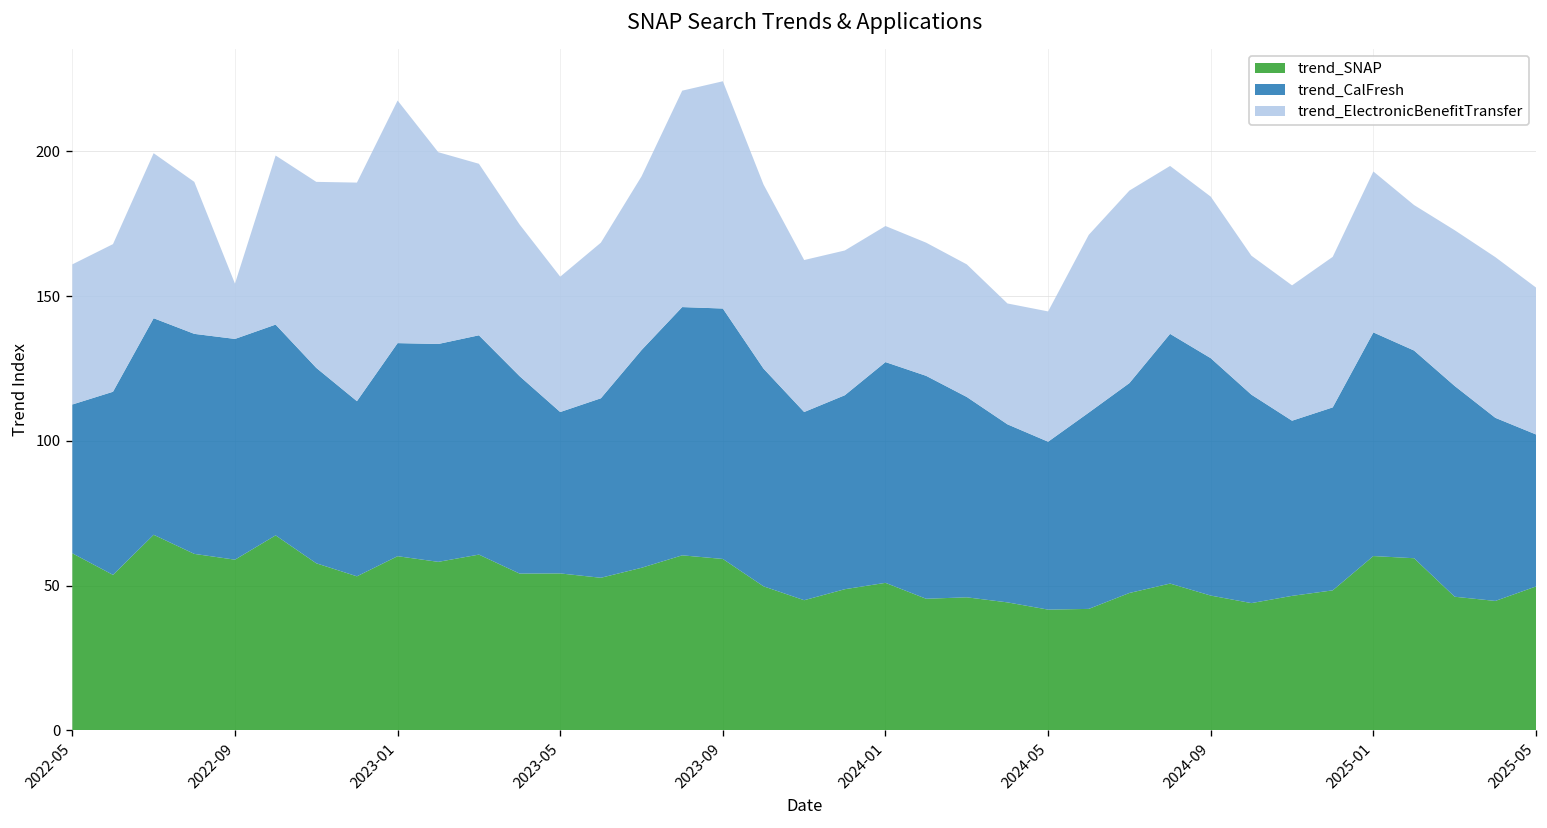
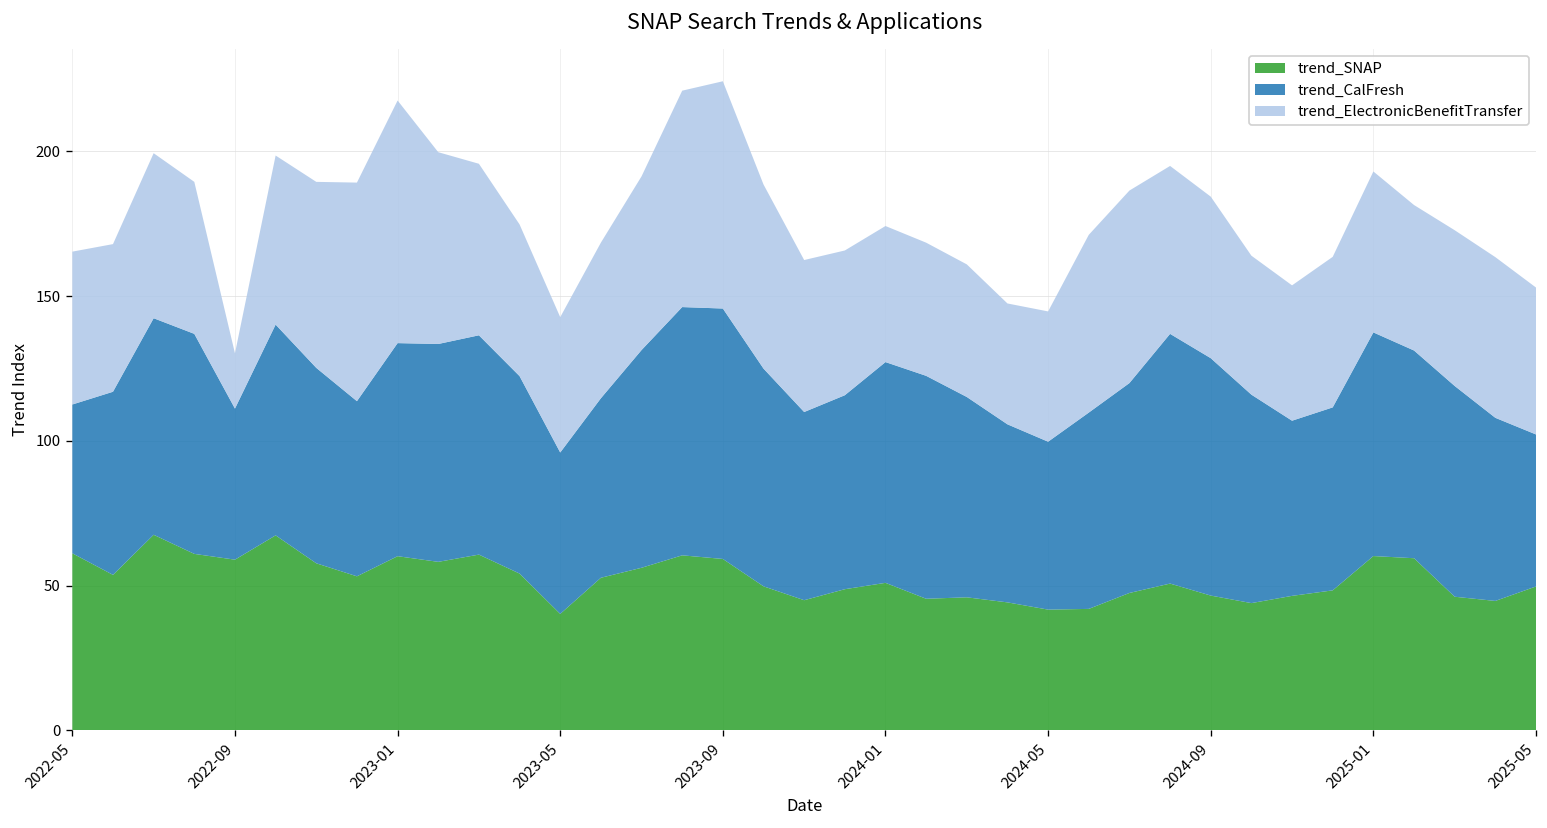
  {
    "trend_SNAP": {
      "2022-05": 61,
      "2022-09": 59,
      "2023-01": 60,
-     "2023-05": 54,
+     "2023-05": 40,
      "2023-09": 59,
      "2024-01": 51,
      "2024-05": 42,
      "2024-09": 47,
      "2025-01": 60,
      "2025-05": 50
    },
    "trend_CalFresh": {
      "2022-05": 51,
-     "2022-09": 76,
+     "2022-09": 52,
      "2023-01": 74,
      "2023-05": 56,
      "2023-09": 87,
      "2024-01": 76,
      "2024-05": 58,
      "2024-09": 82,
      "2025-01": 77,
      "2025-05": 53
    },
    "trend_ElectronicBenefitTransfer": {
-     "2022-05": 48,
+     "2022-05": 53,
      "2022-09": 19,
      "2023-01": 84,
      "2023-05": 47,
      "2023-09": 79,
      "2024-01": 47,
      "2024-05": 45,
      "2024-09": 56,
      "2025-01": 56,
      "2025-05": 51
    }
  }
